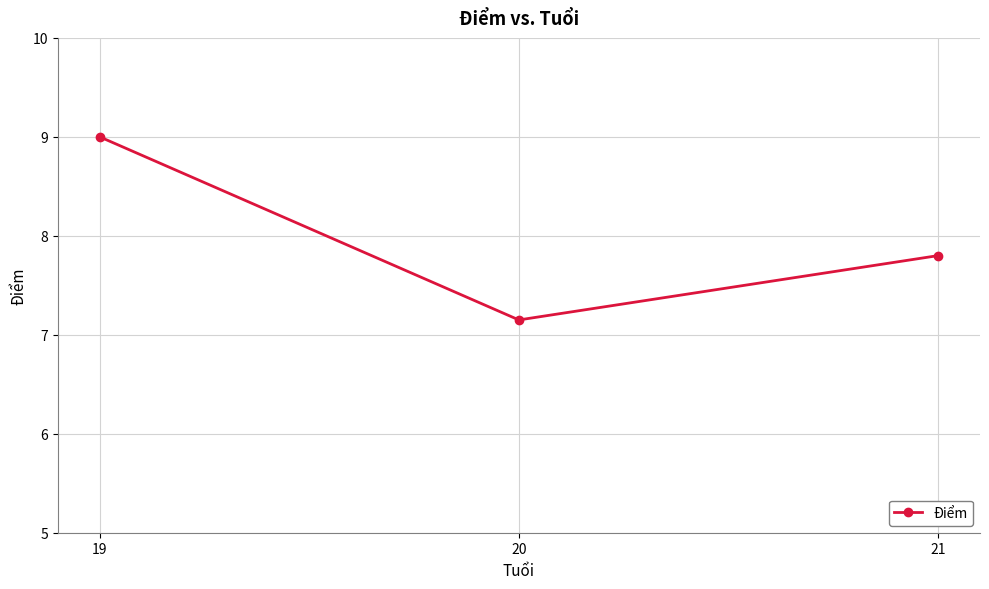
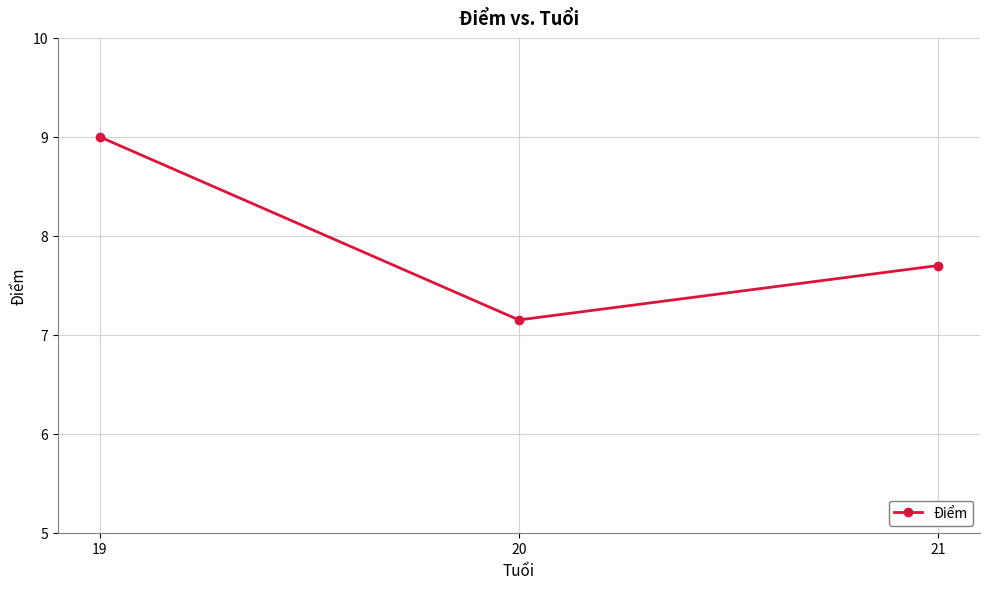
  {
    "19": 9.0,
    "20": 7.2,
-   "21": 7.8
+   "21": 7.7
  }
